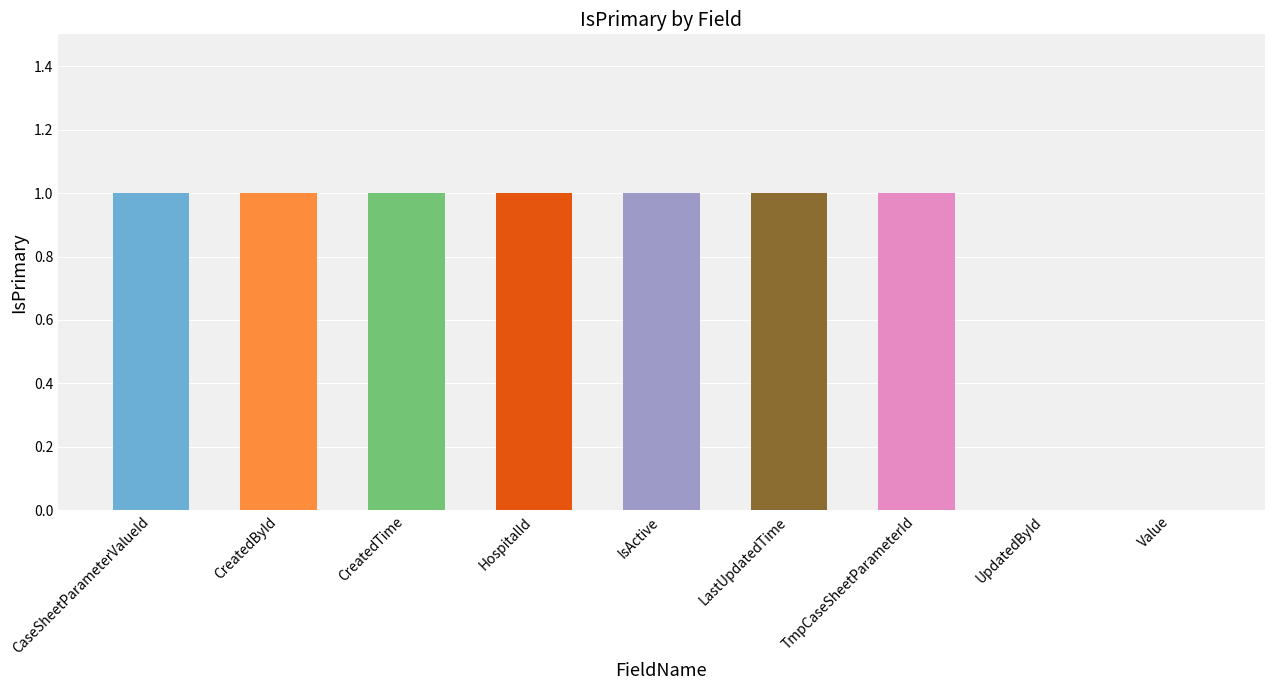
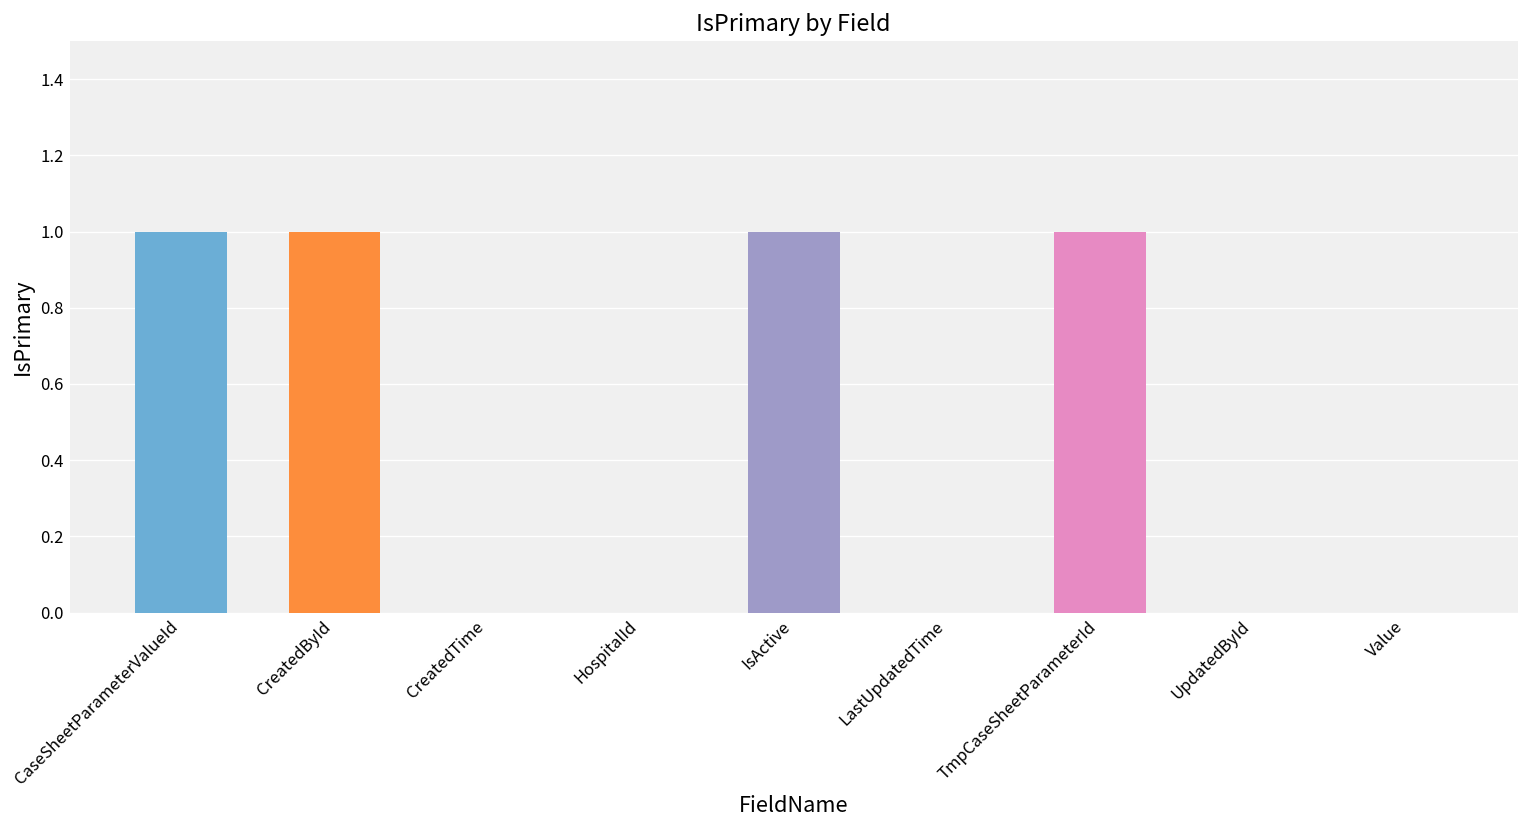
  {
    "CaseSheetParameterValueId": 1,
    "CreatedById": 1,
-   "CreatedTime": 1,
-   "HospitalId": 1,
+   "CreatedTime": 0,
+   "HospitalId": 0,
    "IsActive": 1,
-   "LastUpdatedTime": 1,
+   "LastUpdatedTime": 0,
    "TmpCaseSheetParameterId": 1,
    "UpdatedById": 0,
    "Value": 0
  }
